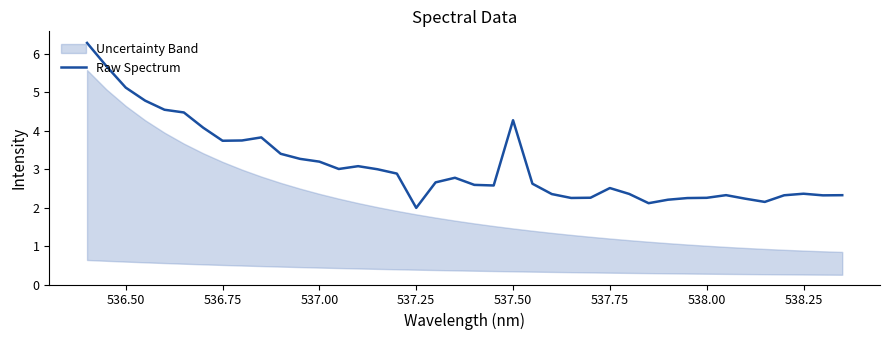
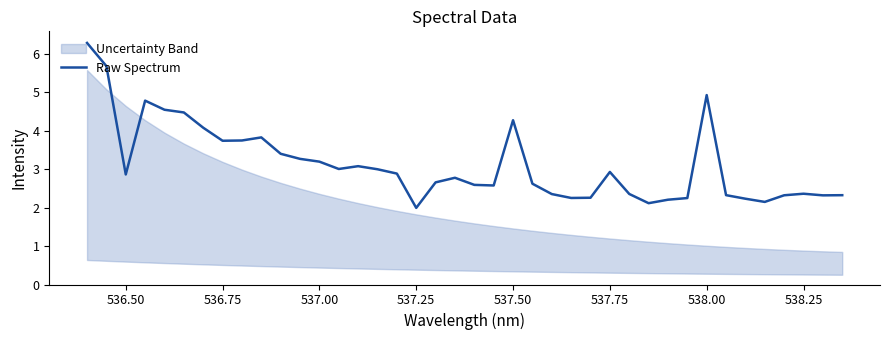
  {
    "Raw Spectrum": {
-     "536.50": 5.1,
+     "536.50": 2.9,
      "536.75": 3.7,
      "537.00": 3.2,
      "537.25": 2.0,
      "537.50": 4.3,
-     "537.75": 2.5,
-     "538.00": 2.3,
+     "537.75": 2.9,
+     "538.00": 4.9,
      "538.25": 2.4
    }
  }
